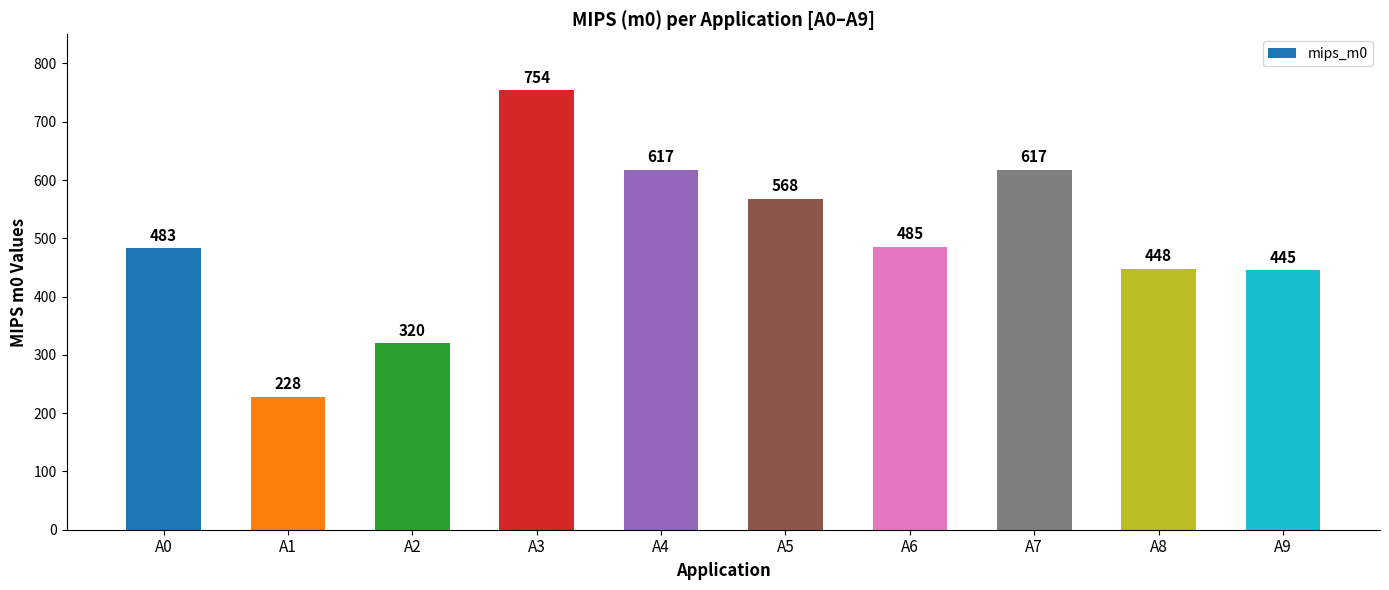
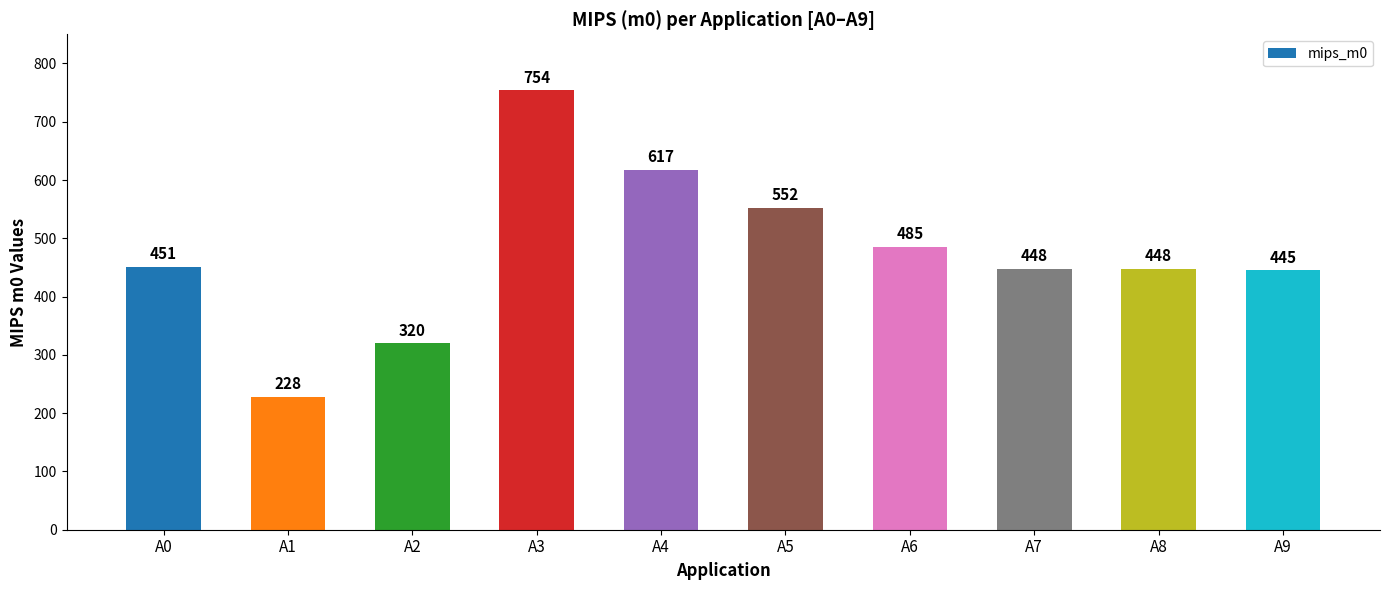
  {
-   "A0": 483,
+   "A0": 451,
    "A1": 228,
    "A2": 320,
    "A3": 754,
    "A4": 617,
-   "A5": 568,
+   "A5": 552,
    "A6": 485,
-   "A7": 617,
+   "A7": 448,
    "A8": 448,
    "A9": 445
  }
